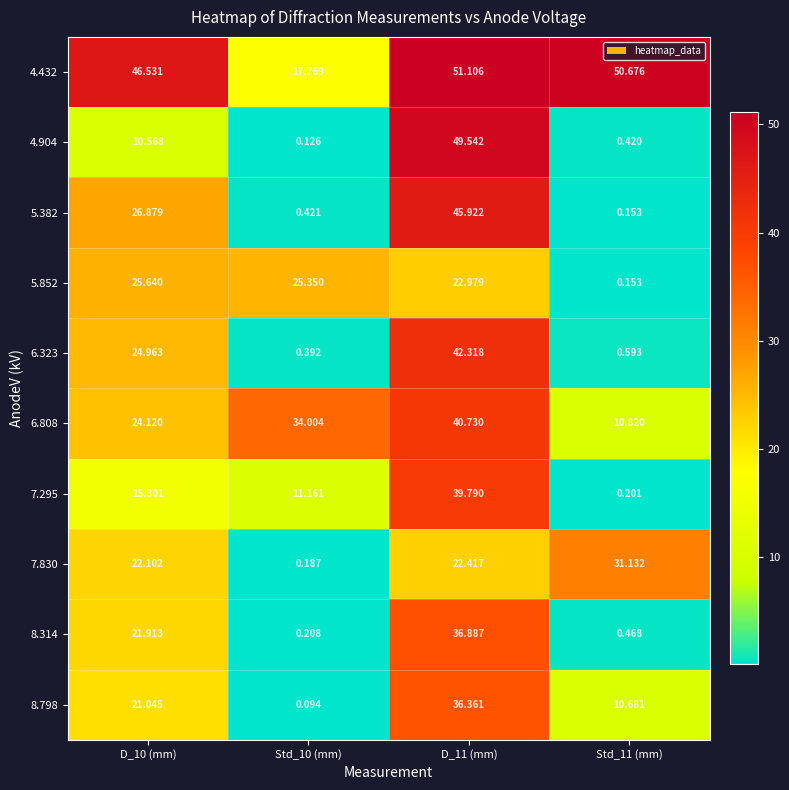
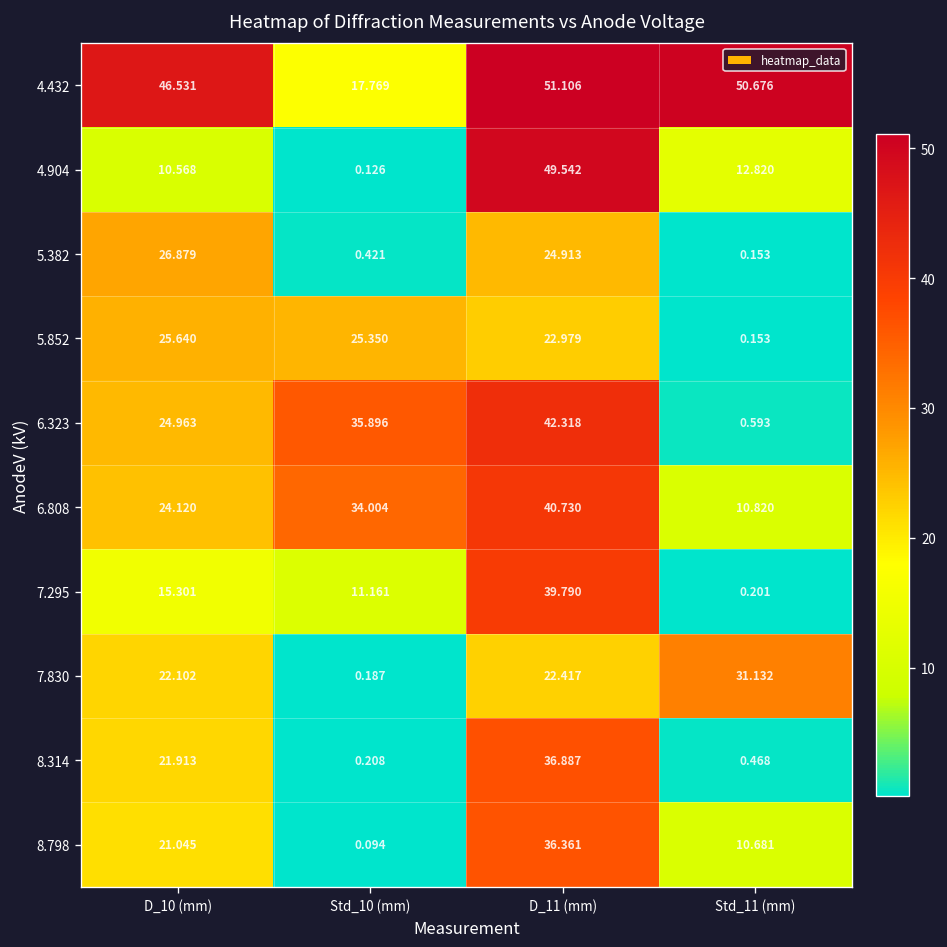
  {
    "4.432": {
      "D_10 (mm)": 46.531,
      "Std_10 (mm)": 17.769,
      "D_11 (mm)": 51.106,
      "Std_11 (mm)": 50.676
    },
    "4.904": {
      "D_10 (mm)": 10.568,
      "Std_10 (mm)": 0.126,
      "D_11 (mm)": 49.542,
-     "Std_11 (mm)": 0.420
+     "Std_11 (mm)": 12.820
    },
    "5.382": {
      "D_10 (mm)": 26.879,
      "Std_10 (mm)": 0.421,
-     "D_11 (mm)": 45.922,
+     "D_11 (mm)": 24.913,
      "Std_11 (mm)": 0.153
    },
    "5.852": {
      "D_10 (mm)": 25.640,
      "Std_10 (mm)": 25.350,
      "D_11 (mm)": 22.979,
      "Std_11 (mm)": 0.153
    },
    "6.323": {
      "D_10 (mm)": 24.963,
-     "Std_10 (mm)": 0.392,
+     "Std_10 (mm)": 35.896,
      "D_11 (mm)": 42.318,
      "Std_11 (mm)": 0.593
    },
    "6.808": {
      "D_10 (mm)": 24.120,
      "Std_10 (mm)": 34.004,
      "D_11 (mm)": 40.730,
      "Std_11 (mm)": 10.820
    },
    "7.295": {
      "D_10 (mm)": 15.301,
      "Std_10 (mm)": 11.161,
      "D_11 (mm)": 39.790,
      "Std_11 (mm)": 0.201
    },
    "7.830": {
      "D_10 (mm)": 22.102,
      "Std_10 (mm)": 0.187,
      "D_11 (mm)": 22.417,
      "Std_11 (mm)": 31.132
    },
    "8.314": {
      "D_10 (mm)": 21.913,
      "Std_10 (mm)": 0.208,
      "D_11 (mm)": 36.887,
      "Std_11 (mm)": 0.468
    },
    "8.798": {
      "D_10 (mm)": 21.045,
      "Std_10 (mm)": 0.094,
      "D_11 (mm)": 36.361,
      "Std_11 (mm)": 10.681
    }
  }
